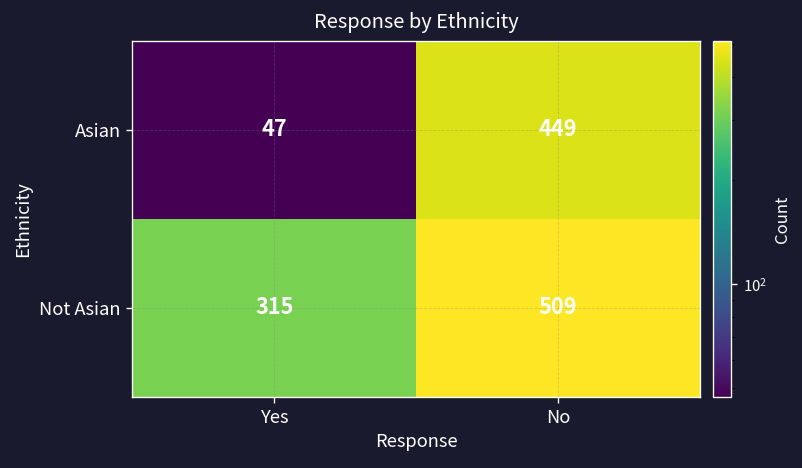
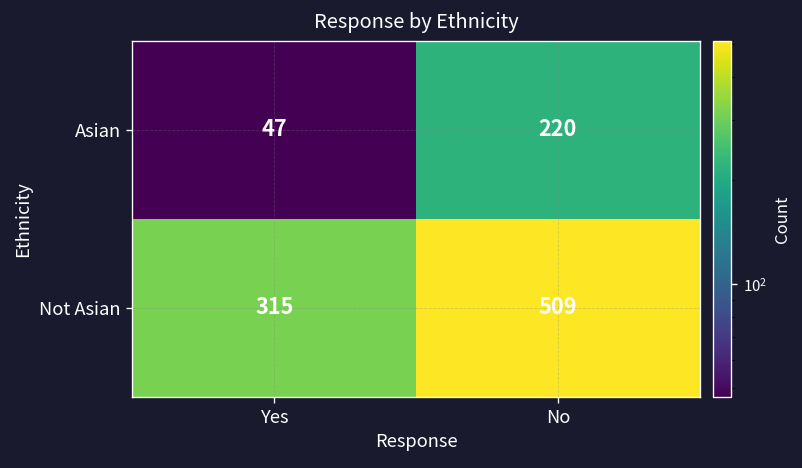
  {
    "Asian": {
      "Yes": 47,
-     "No": 449
+     "No": 220
    },
    "Not Asian": {
      "Yes": 315,
      "No": 509
    }
  }
